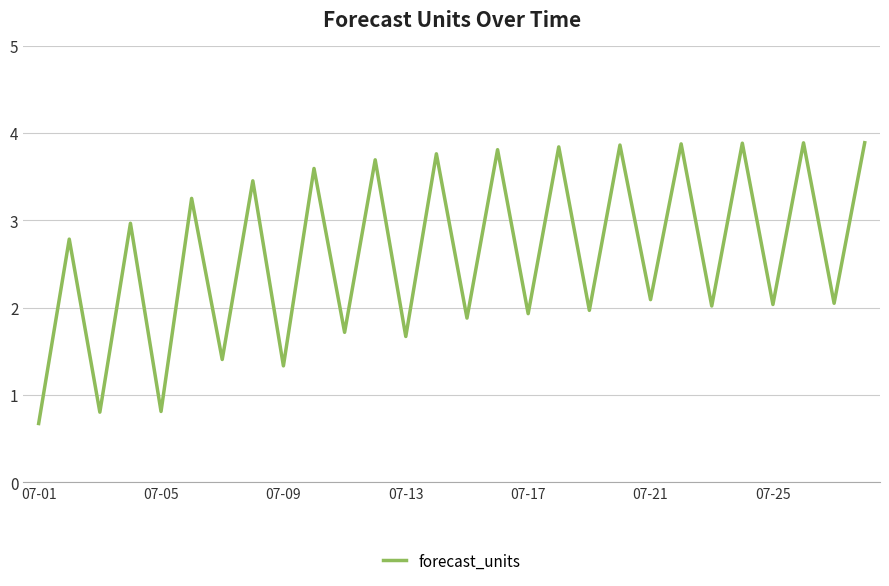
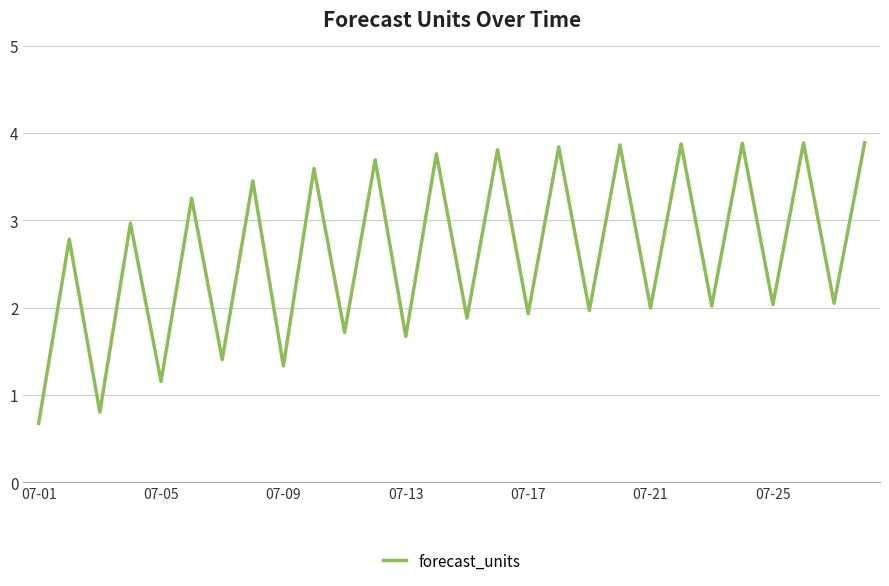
  {
    "07-01": 0.7,
-   "07-05": 0.8,
+   "07-05": 1.2,
    "07-09": 1.3,
    "07-13": 1.7,
    "07-17": 1.9,
-   "07-21": 2.1,
+   "07-21": 2.0,
    "07-25": 2.0
  }
